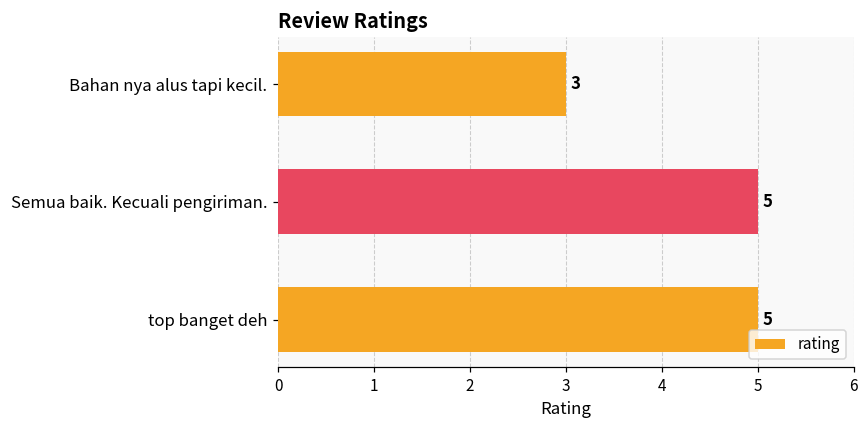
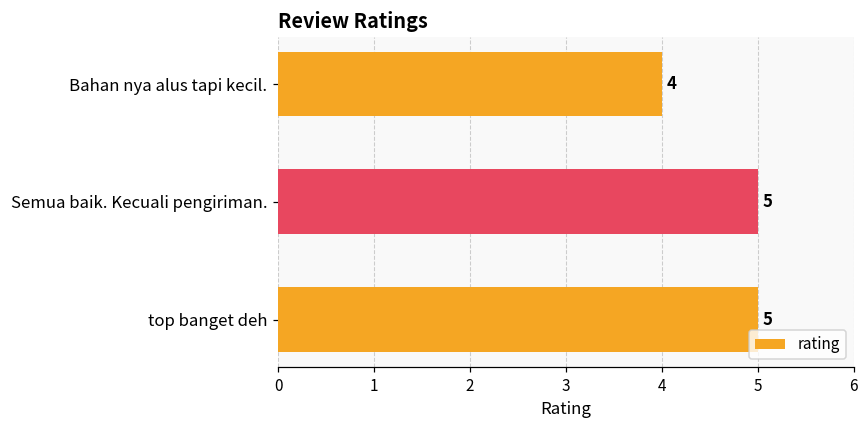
  {
-   "Bahan nya alus tapi kecil.": 3,
+   "Bahan nya alus tapi kecil.": 4,
    "Semua baik. Kecuali pengiriman.": 5,
    "top banget deh": 5
  }
